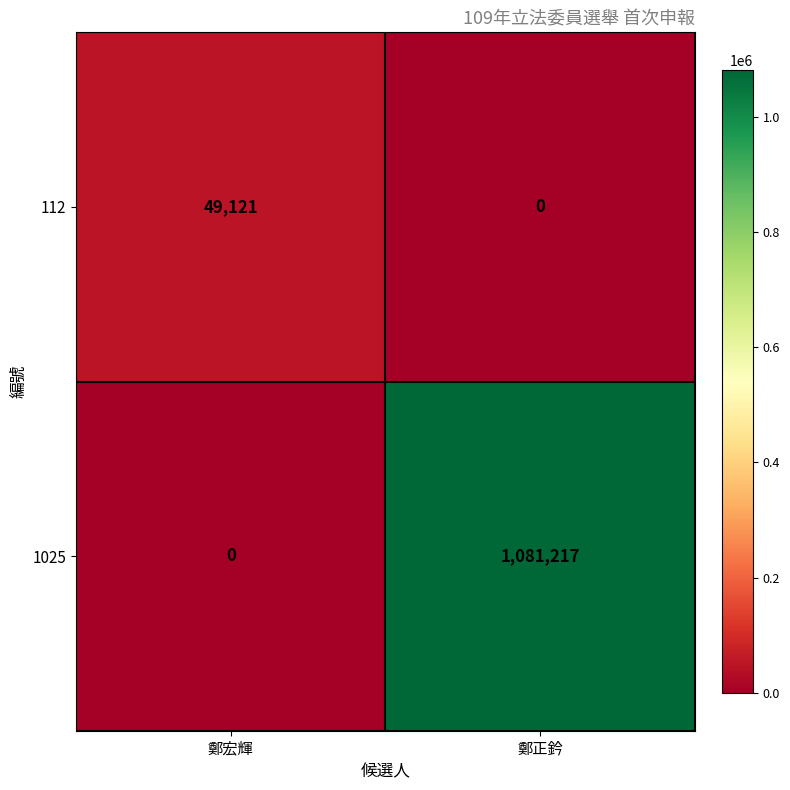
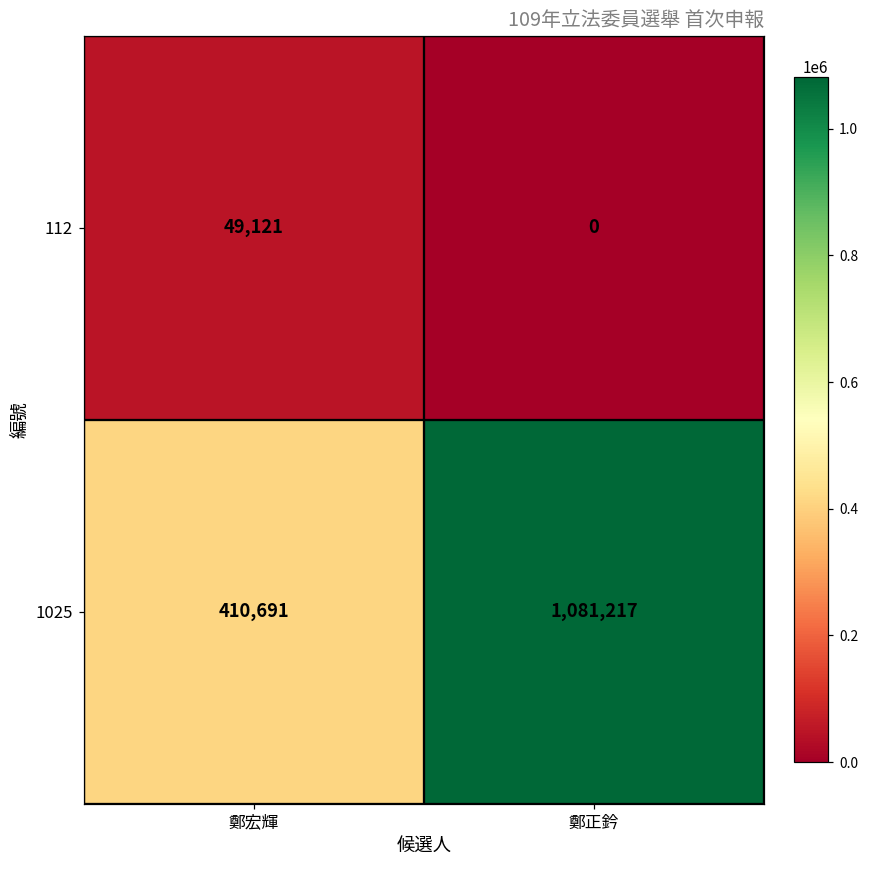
  {
    "112": {
      "鄭宏輝": "49,121",
      "鄭正鈐": "0"
    },
    "1025": {
-     "鄭宏輝": "0",
+     "鄭宏輝": "410,691",
      "鄭正鈐": "1,081,217"
    }
  }
